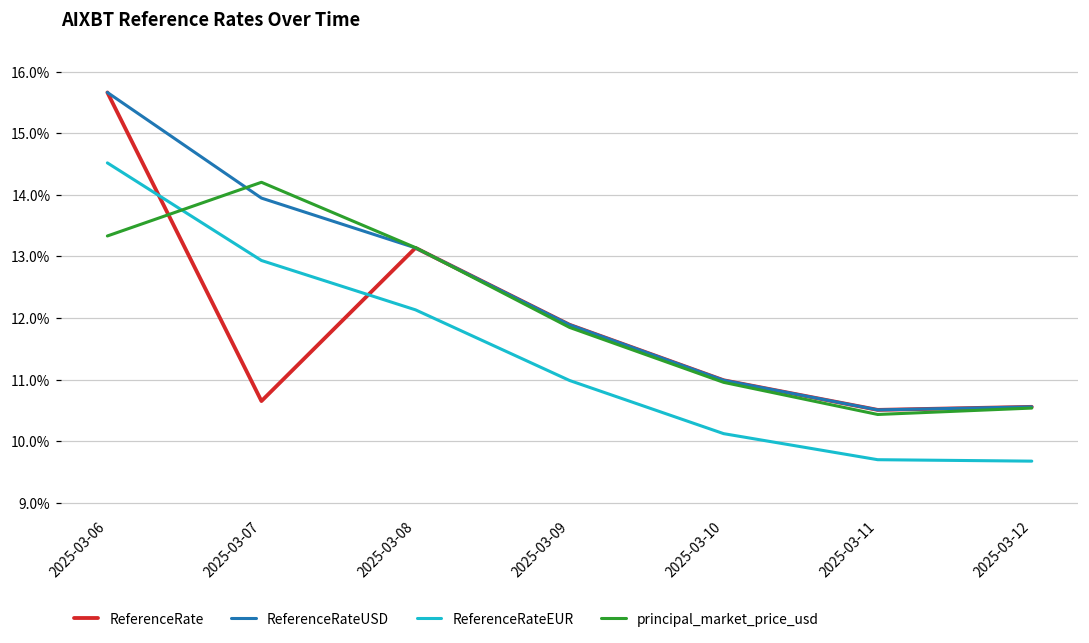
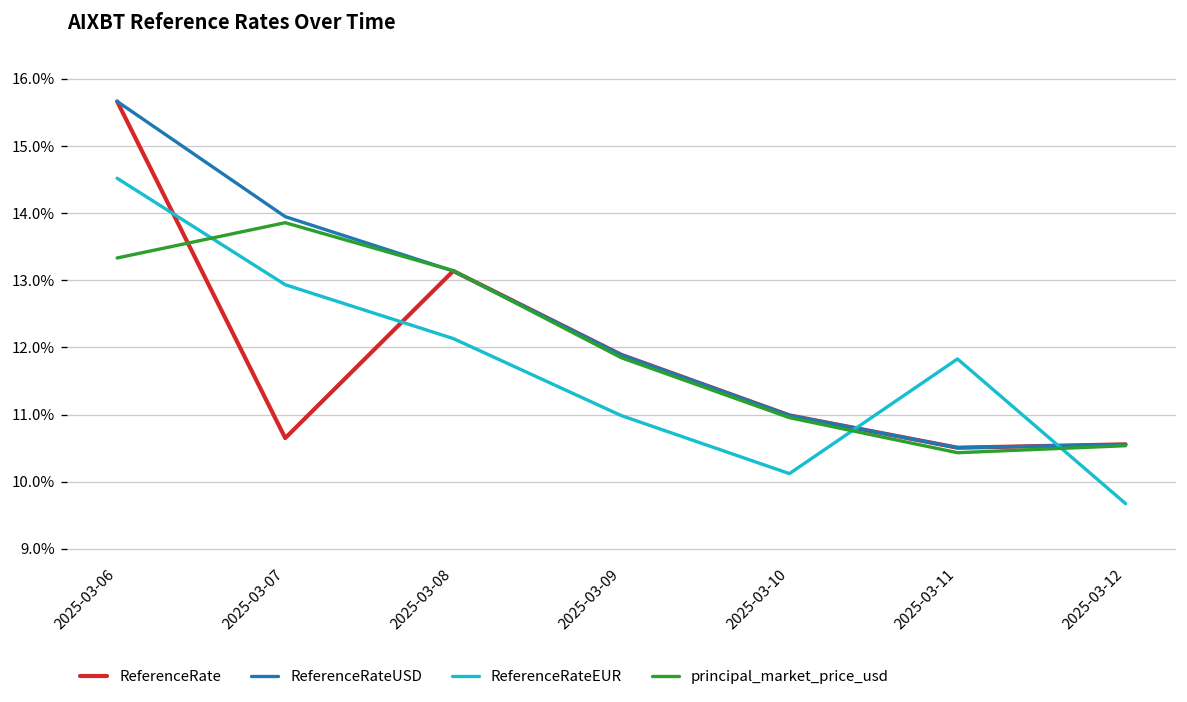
  {
    "ReferenceRate": {
      "2025-03-07": "10.7%"
    },
    "ReferenceRateUSD": {
      "2025-03-07": "13.9%"
    },
    "ReferenceRateEUR": {
      "2025-03-06": "14.5%",
      "2025-03-07": "12.9%",
      "2025-03-08": "12.1%",
      "2025-03-09": "11.0%",
      "2025-03-10": "10.1%",
-     "2025-03-11": "9.7%",
+     "2025-03-11": "11.8%",
      "2025-03-12": "9.7%"
    },
    "principal_market_price_usd": {
      "2025-03-06": "13.3%",
-     "2025-03-07": "14.2%",
+     "2025-03-07": "13.9%",
      "2025-03-11": "10.4%"
    }
  }
